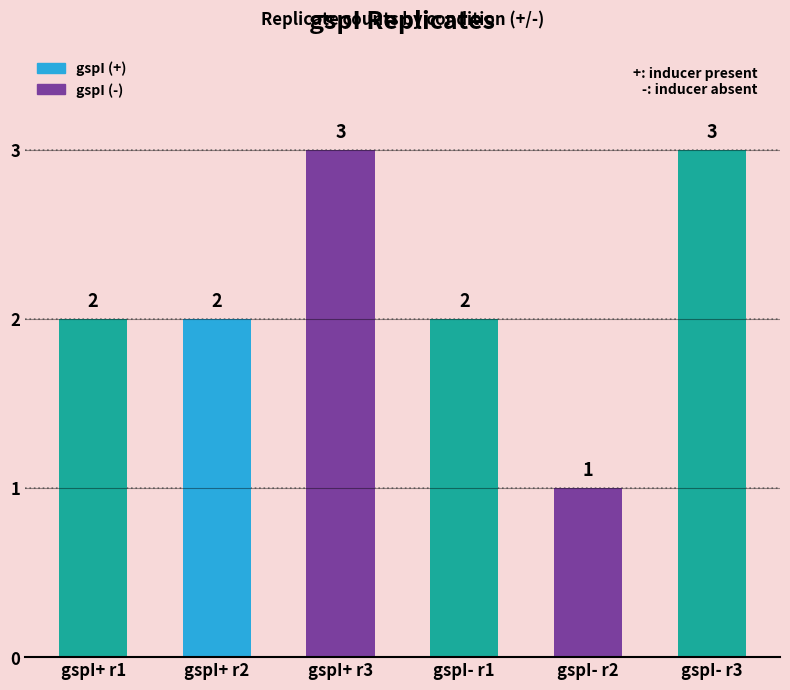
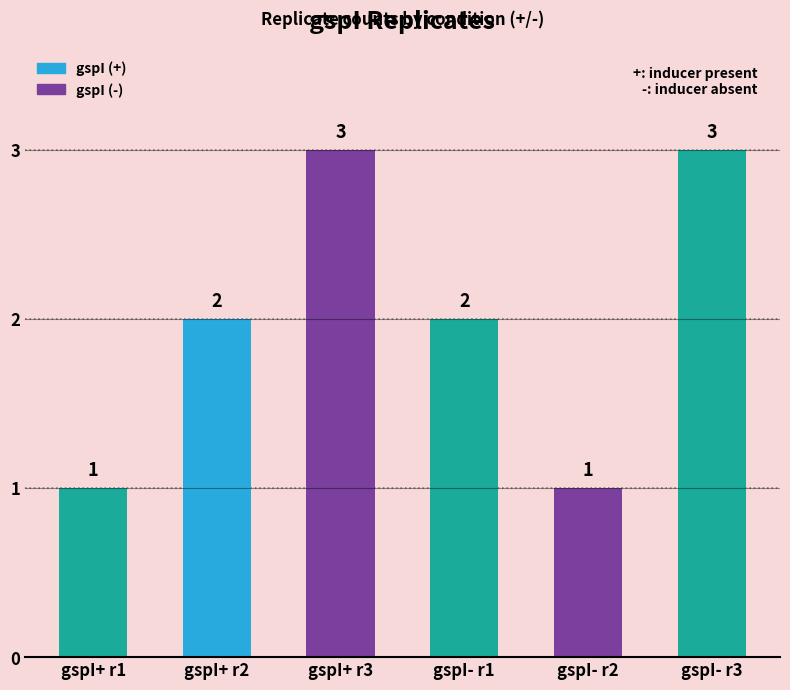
  {
-   "gspI+ r1": 2,
+   "gspI+ r1": 1,
    "gspI+ r2": 2,
    "gspI+ r3": 3,
    "gspI- r1": 2,
    "gspI- r2": 1,
    "gspI- r3": 3
  }
